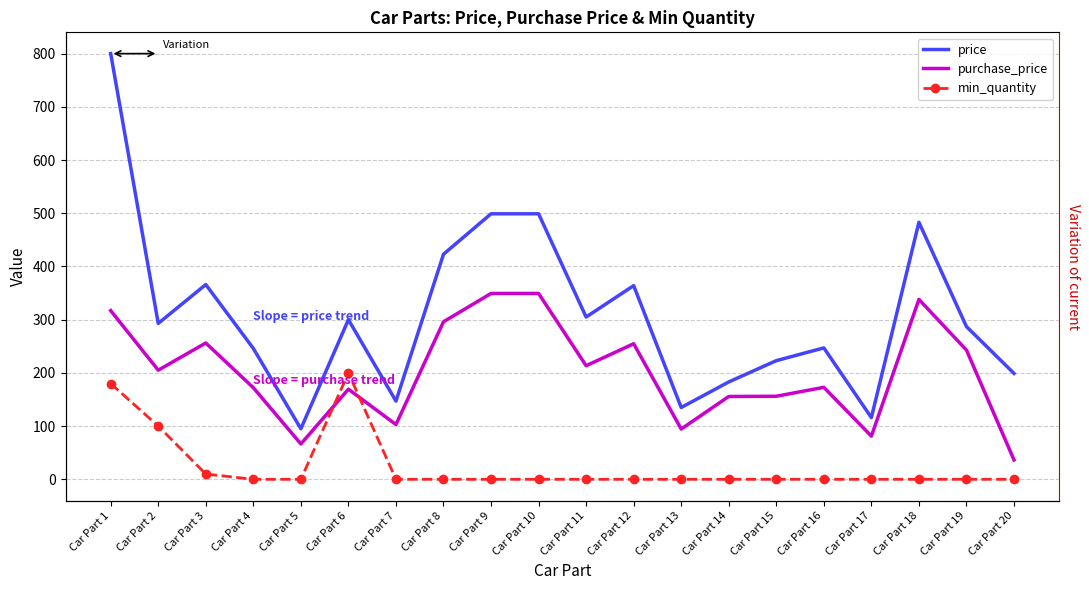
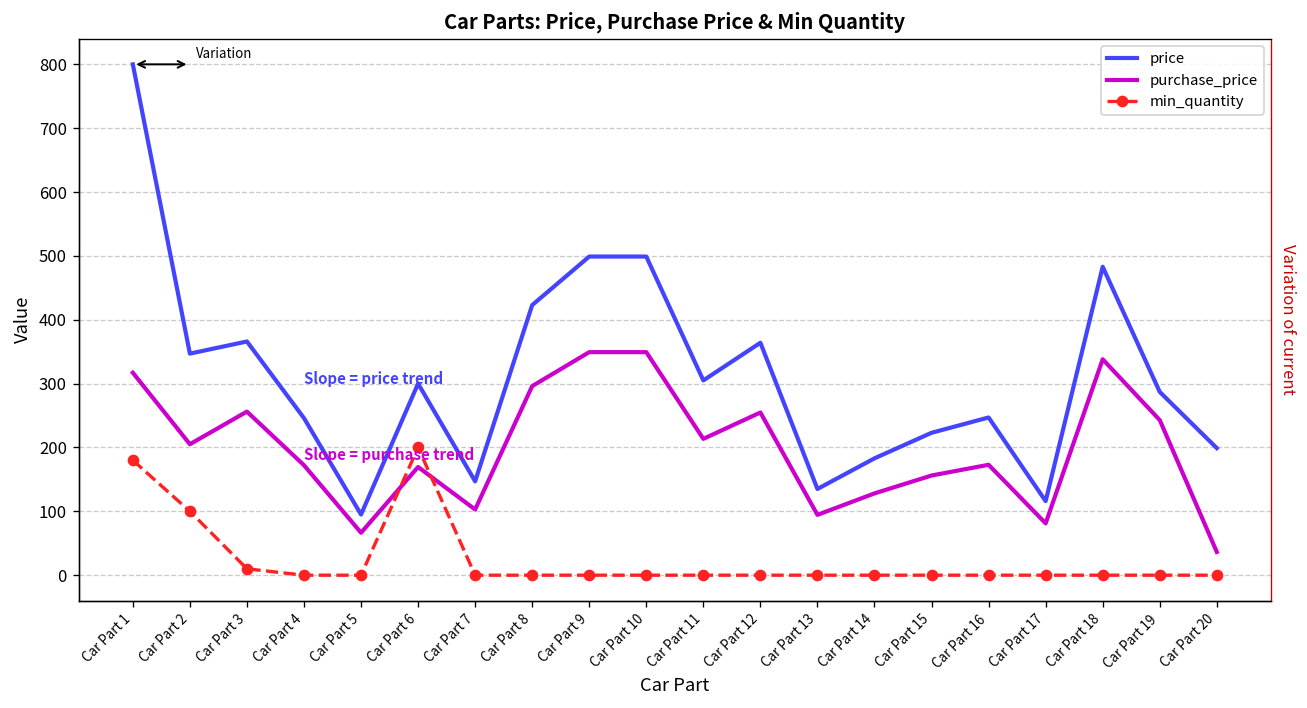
  {
    "price": {
      "Car Part 1": 800,
-     "Car Part 2": 290,
+     "Car Part 2": 350,
      "Car Part 3": 370,
      "Car Part 4": 250,
      "Car Part 5": 100,
      "Car Part 6": 300,
      "Car Part 7": 150,
      "Car Part 8": 420,
      "Car Part 9": 500,
      "Car Part 10": 500,
      "Car Part 11": 310,
      "Car Part 12": 360,
      "Car Part 13": 140,
      "Car Part 14": 180,
      "Car Part 15": 220,
      "Car Part 16": 250,
      "Car Part 17": 120,
      "Car Part 18": 480,
      "Car Part 19": 290,
      "Car Part 20": 200
    },
    "purchase_price": {
      "Car Part 1": 320,
      "Car Part 2": 210,
      "Car Part 3": 260,
      "Car Part 4": 170,
      "Car Part 5": 70,
      "Car Part 6": 170,
      "Car Part 7": 100,
      "Car Part 8": 300,
      "Car Part 9": 350,
      "Car Part 10": 350,
      "Car Part 11": 210,
      "Car Part 12": 250,
      "Car Part 13": 90,
-     "Car Part 14": 160,
+     "Car Part 14": 130,
      "Car Part 15": 160,
      "Car Part 16": 170,
      "Car Part 17": 80,
      "Car Part 18": 340,
      "Car Part 19": 240,
      "Car Part 20": 40
    },
    "min_quantity": {
      "Car Part 1": 180,
      "Car Part 2": 100,
      "Car Part 3": 10,
      "Car Part 4": 0,
      "Car Part 5": 0,
      "Car Part 6": 200,
      "Car Part 7": 0,
      "Car Part 8": 0,
      "Car Part 9": 0,
      "Car Part 10": 0,
      "Car Part 11": 0,
      "Car Part 12": 0,
      "Car Part 13": 0,
      "Car Part 14": 0,
      "Car Part 15": 0,
      "Car Part 16": 0,
      "Car Part 17": 0,
      "Car Part 18": 0,
      "Car Part 19": 0,
      "Car Part 20": 0
    }
  }
